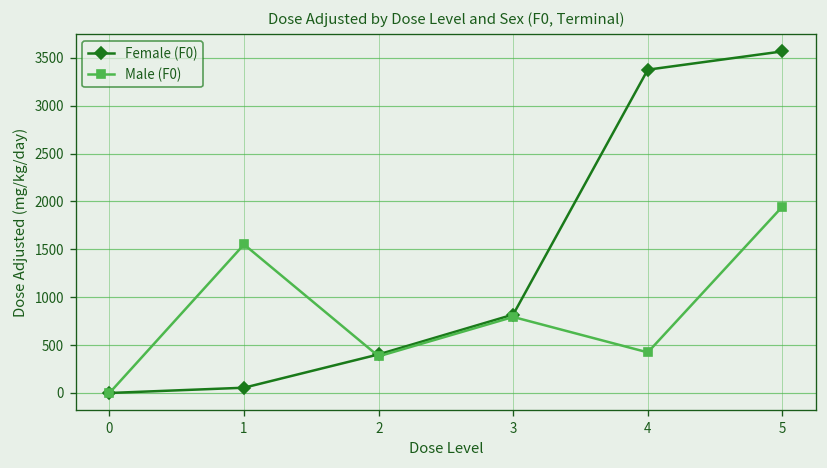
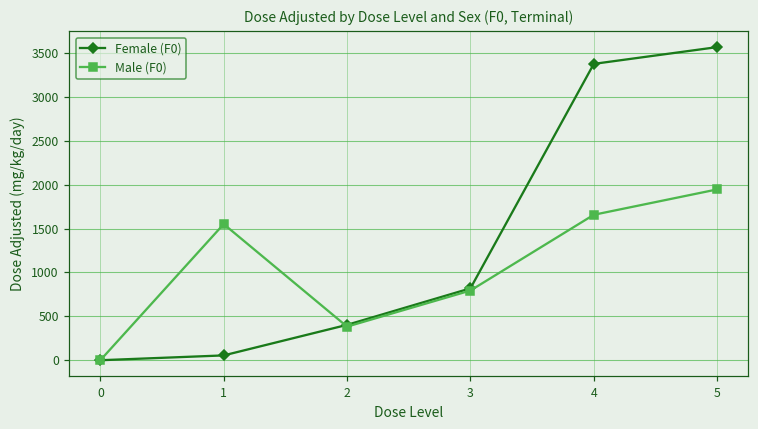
  {
    "Female (F0)": {
      "1": 100,
      "4": 3400,
      "5": 3600
    },
    "Male (F0)": {
      "1": 1600,
-     "4": 400,
+     "4": 1700,
      "5": 1900
    }
  }
